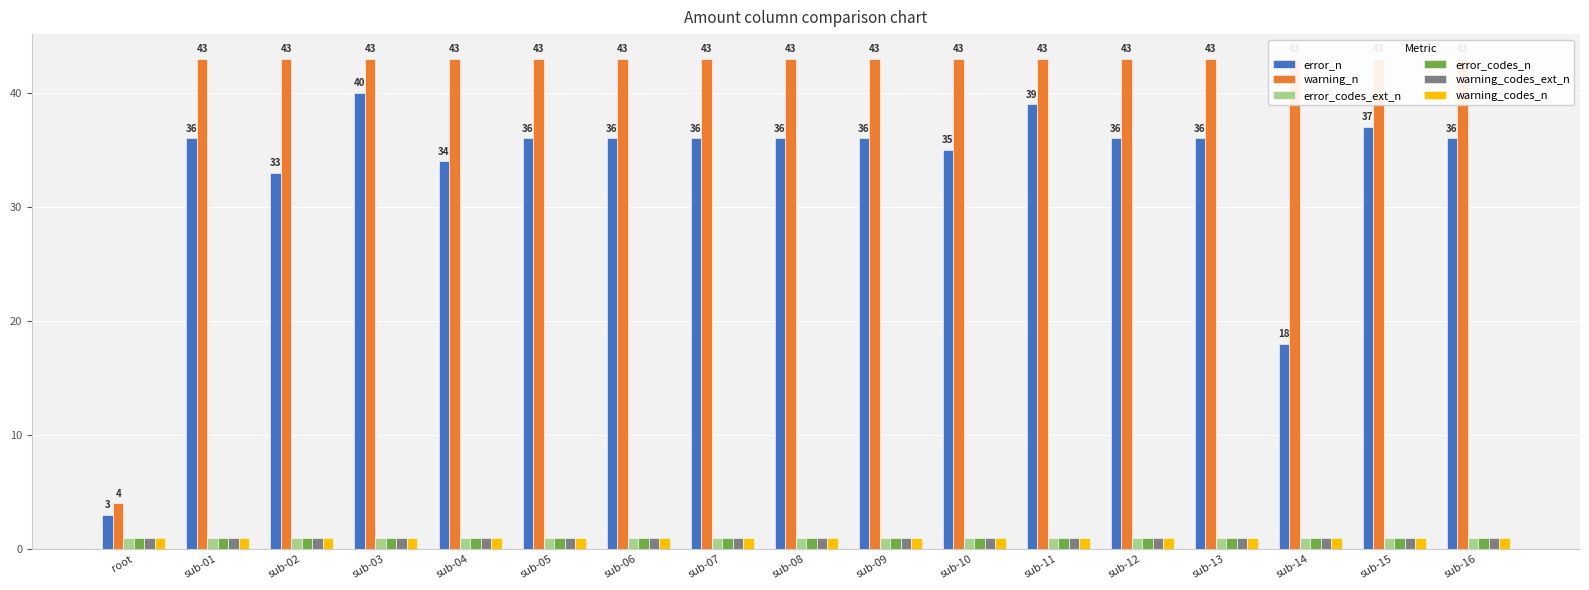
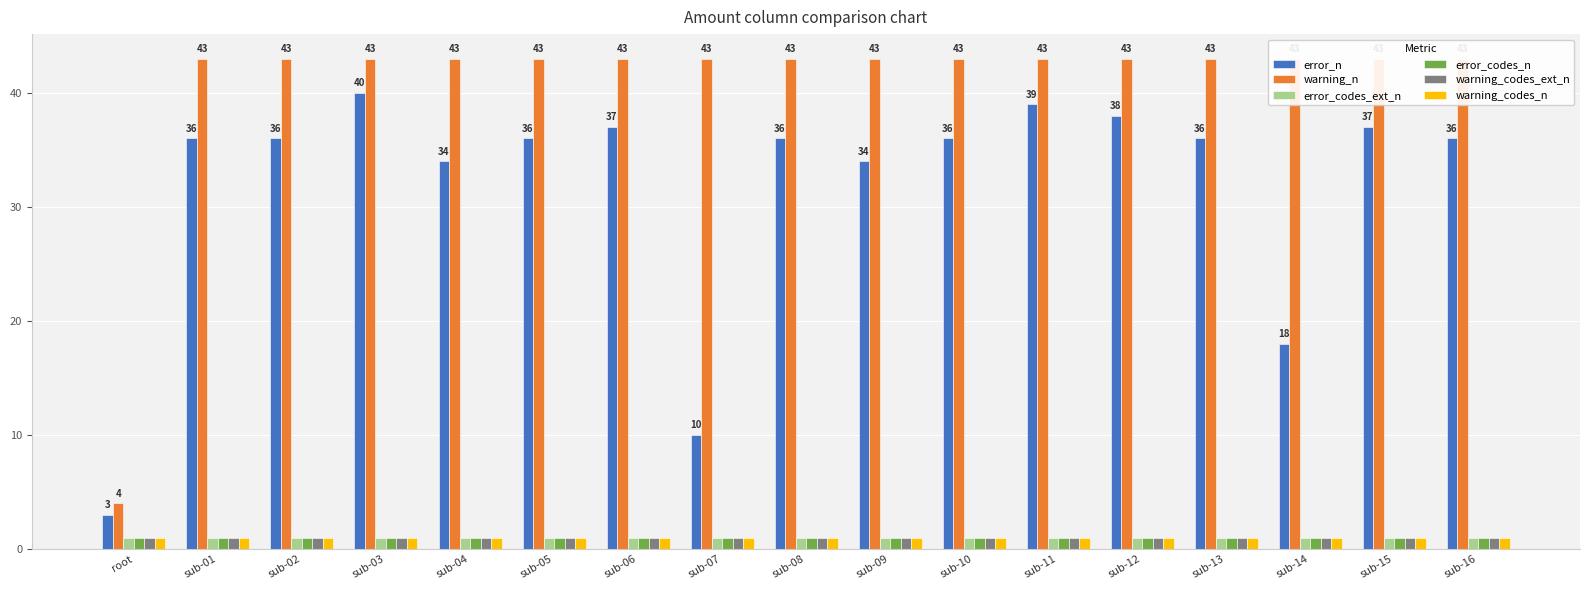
  {
    "error_n": {
      "root": 3,
      "sub-01": 36,
-     "sub-02": 33,
+     "sub-02": 36,
      "sub-03": 40,
      "sub-04": 34,
      "sub-05": 36,
-     "sub-06": 36,
-     "sub-07": 36,
+     "sub-06": 37,
+     "sub-07": 10,
      "sub-08": 36,
-     "sub-09": 36,
-     "sub-10": 35,
+     "sub-09": 34,
+     "sub-10": 36,
      "sub-11": 39,
-     "sub-12": 36,
+     "sub-12": 38,
      "sub-13": 36,
      "sub-14": 18,
      "sub-15": 37,
      "sub-16": 36
    },
    "warning_n": {
      "root": 4,
      "sub-01": 43,
      "sub-02": 43,
      "sub-03": 43,
      "sub-04": 43,
      "sub-05": 43,
      "sub-06": 43,
      "sub-07": 43,
      "sub-08": 43,
      "sub-09": 43,
      "sub-10": 43,
      "sub-11": 43,
      "sub-12": 43,
      "sub-13": 43
    },
    "error_codes_ext_n": {
      "root": 1.0,
      "sub-01": 1.0,
      "sub-02": 1.0,
      "sub-03": 1.0,
      "sub-04": 1.0,
      "sub-05": 1.0,
      "sub-06": 1.0,
      "sub-07": 1.0,
      "sub-08": 1.0,
      "sub-09": 1.0,
      "sub-10": 1.0,
      "sub-11": 1.0,
      "sub-12": 1.0,
      "sub-13": 1.0,
      "sub-14": 1.0,
      "sub-15": 1.0,
      "sub-16": 1.0
    },
    "error_codes_n": {
      "root": 1.0,
      "sub-01": 1.0,
      "sub-02": 1.0,
      "sub-03": 1.0,
      "sub-04": 1.0,
      "sub-05": 1.0,
      "sub-06": 1.0,
      "sub-07": 1.0,
      "sub-08": 1.0,
      "sub-09": 1.0,
      "sub-10": 1.0,
      "sub-11": 1.0,
      "sub-12": 1.0,
      "sub-13": 1.0,
      "sub-14": 1.0,
      "sub-15": 1.0,
      "sub-16": 1.0
    },
    "warning_codes_ext_n": {
      "root": 1.0,
      "sub-01": 1.0,
      "sub-02": 1.0,
      "sub-03": 1.0,
      "sub-04": 1.0,
      "sub-05": 1.0,
      "sub-06": 1.0,
      "sub-07": 1.0,
      "sub-08": 1.0,
      "sub-09": 1.0,
      "sub-10": 1.0,
      "sub-11": 1.0,
      "sub-12": 1.0,
      "sub-13": 1.0,
      "sub-14": 1.0,
      "sub-15": 1.0,
      "sub-16": 1.0
    },
    "warning_codes_n": {
      "root": 1.0,
      "sub-01": 1.0,
      "sub-02": 1.0,
      "sub-03": 1.0,
      "sub-04": 1.0,
      "sub-05": 1.0,
      "sub-06": 1.0,
      "sub-07": 1.0,
      "sub-08": 1.0,
      "sub-09": 1.0,
      "sub-10": 1.0,
      "sub-11": 1.0,
      "sub-12": 1.0,
      "sub-13": 1.0,
      "sub-14": 1.0,
      "sub-15": 1.0,
      "sub-16": 1.0
    }
  }
